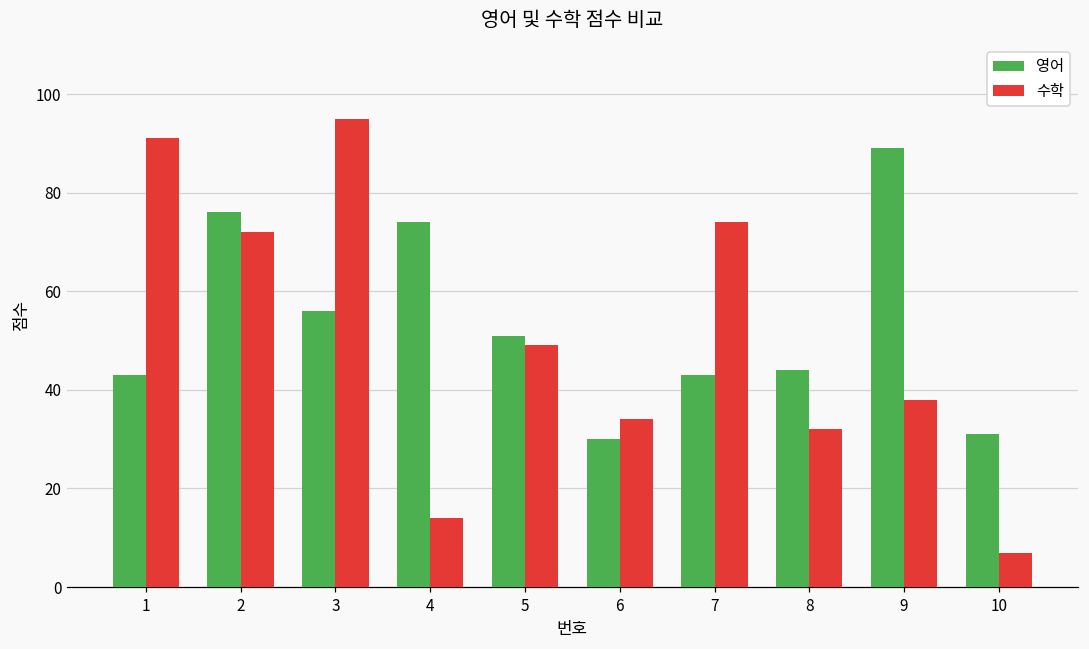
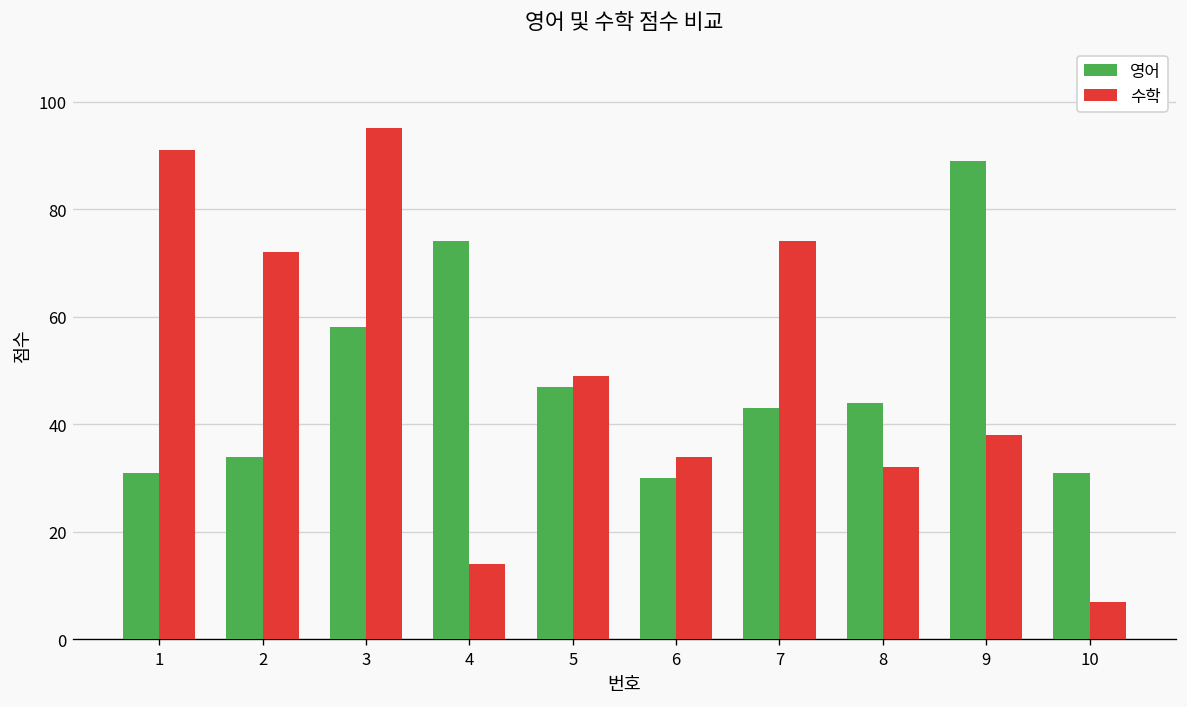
  {
    "영어": {
-     "1": 43,
-     "2": 76,
-     "3": 56,
+     "1": 31,
+     "2": 34,
+     "3": 58,
      "4": 74,
-     "5": 51,
+     "5": 47,
      "6": 30,
      "7": 43,
      "8": 44,
      "9": 89,
      "10": 31
    },
    "수학": {
      "1": 91,
      "2": 72,
      "3": 95,
      "4": 14,
      "5": 49,
      "6": 34,
      "7": 74,
      "8": 32,
      "9": 38,
      "10": 7
    }
  }
